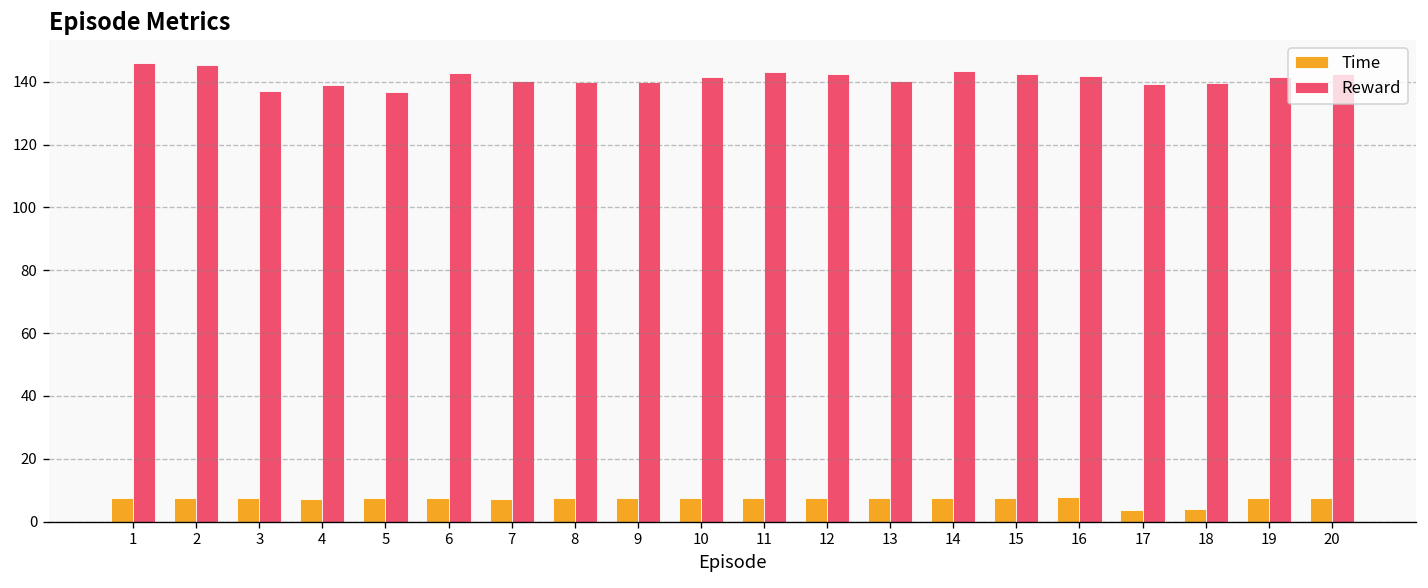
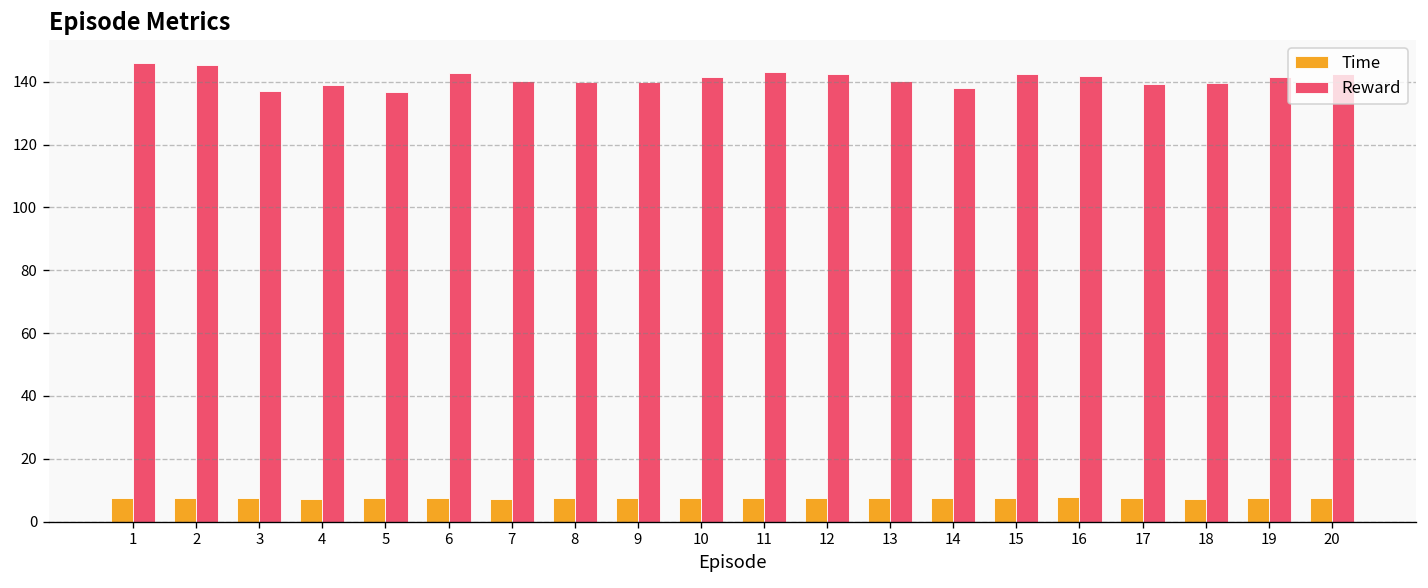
  {
    "Time": {
      "1": 8,
      "2": 7,
      "3": 7,
      "4": 7,
      "5": 7,
      "6": 8,
      "7": 7,
      "8": 8,
      "9": 7,
      "10": 7,
      "11": 8,
      "12": 8,
      "13": 7,
      "14": 8,
      "15": 8,
      "16": 8,
-     "17": 4,
-     "18": 4,
+     "17": 8,
+     "18": 7,
      "19": 8,
      "20": 8
    },
    "Reward": {
      "1": 146,
      "2": 145,
      "3": 137,
      "4": 139,
      "5": 137,
      "6": 143,
      "7": 140,
      "8": 140,
      "9": 140,
      "10": 141,
      "11": 143,
      "12": 143,
      "13": 140,
-     "14": 143,
+     "14": 138,
      "15": 143,
      "16": 142,
      "17": 139,
      "18": 140,
      "19": 142
    }
  }
